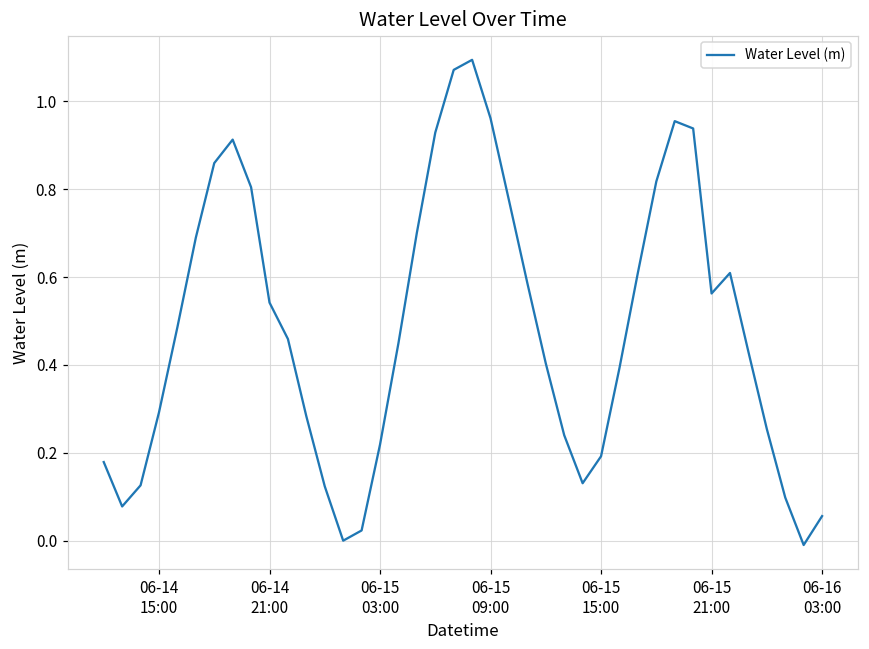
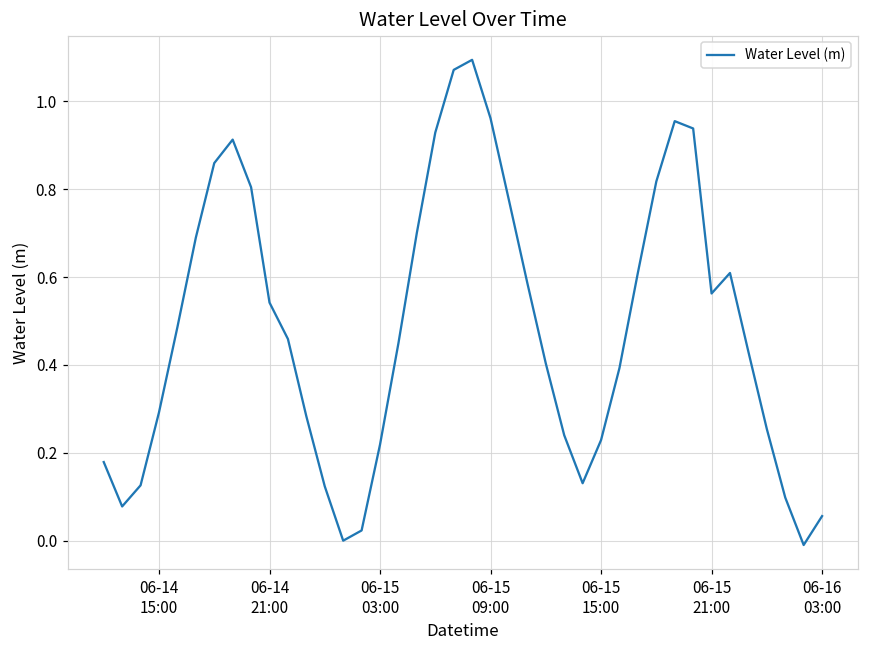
  {
    "06-14 15:00": 0.29,
    "06-14 21:00": 0.54,
    "06-15 03:00": 0.22,
    "06-15 09:00": 0.96,
-   "06-15 15:00": 0.19,
+   "06-15 15:00": 0.23,
    "06-15 21:00": 0.56,
    "06-16 03:00": 0.06
  }
